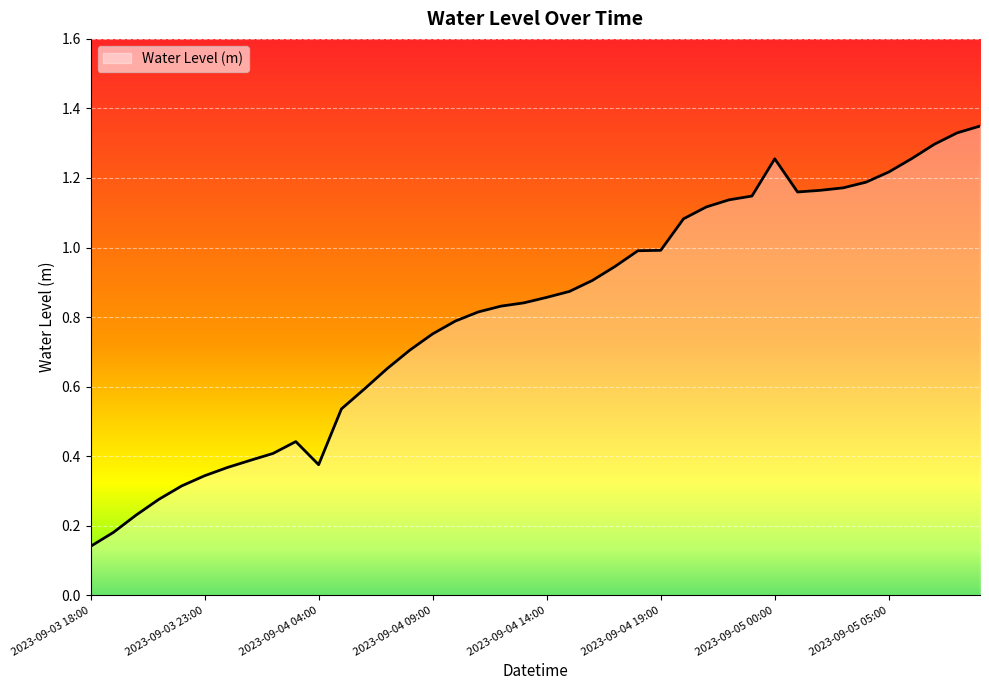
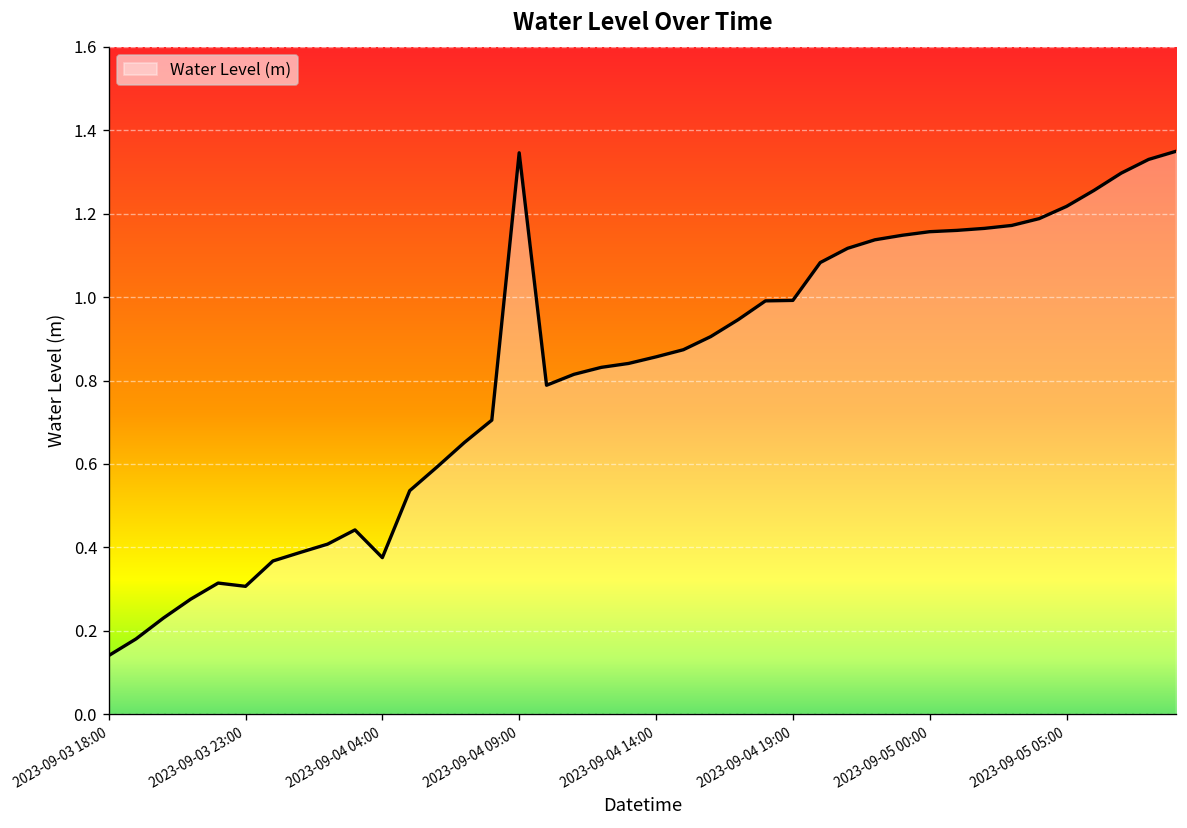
  {
    "2023-09-03 18:00": 0.14,
-   "2023-09-03 23:00": 0.34,
+   "2023-09-03 23:00": 0.31,
    "2023-09-04 04:00": 0.38,
-   "2023-09-04 09:00": 0.75,
+   "2023-09-04 09:00": 1.35,
    "2023-09-04 14:00": 0.86,
    "2023-09-04 19:00": 0.99,
-   "2023-09-05 00:00": 1.26,
+   "2023-09-05 00:00": 1.16,
    "2023-09-05 05:00": 1.22
  }
